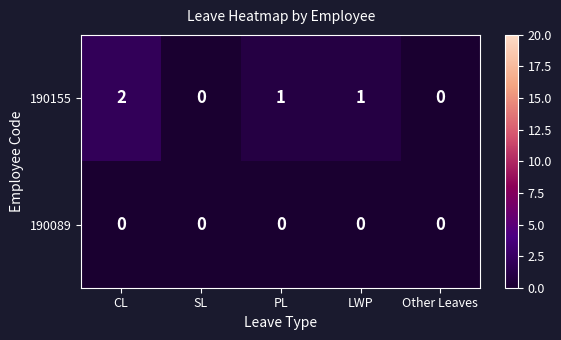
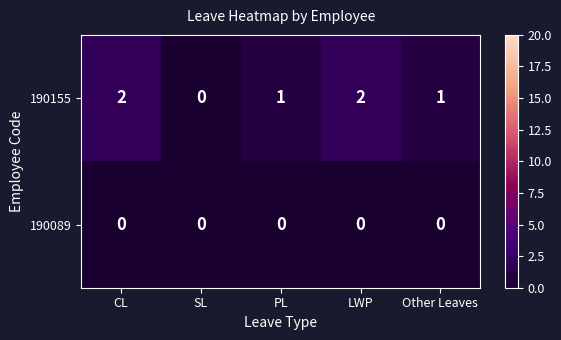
  {
    "190155": {
      "CL": 2,
      "SL": 0,
      "PL": 1,
-     "LWP": 1,
-     "Other Leaves": 0
+     "LWP": 2,
+     "Other Leaves": 1
    },
    "190089": {
      "CL": 0,
      "SL": 0,
      "PL": 0,
      "LWP": 0,
      "Other Leaves": 0
    }
  }
